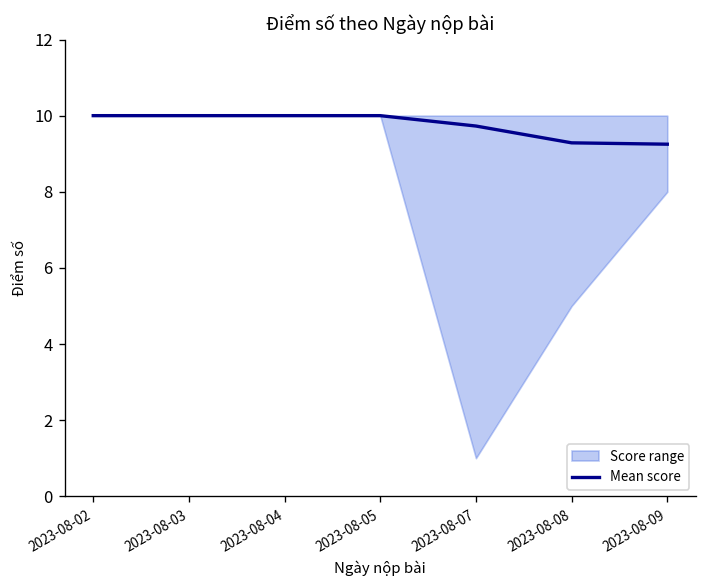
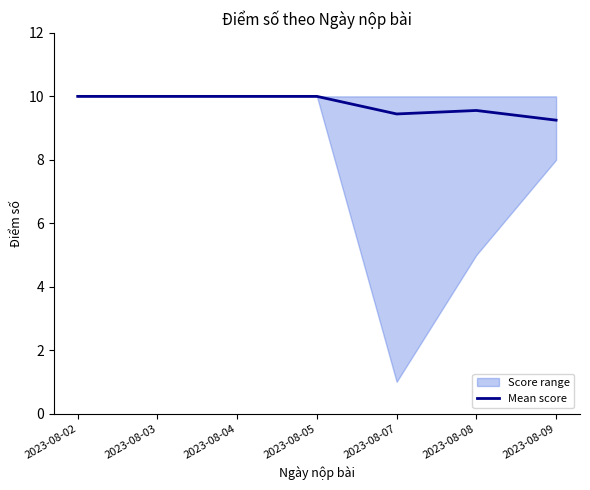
  {
    "Mean score": {
-     "2023-08-07": 9.7,
-     "2023-08-08": 9.3,
+     "2023-08-07": 9.4,
+     "2023-08-08": 9.6,
      "2023-08-09": 9.3
    }
  }
